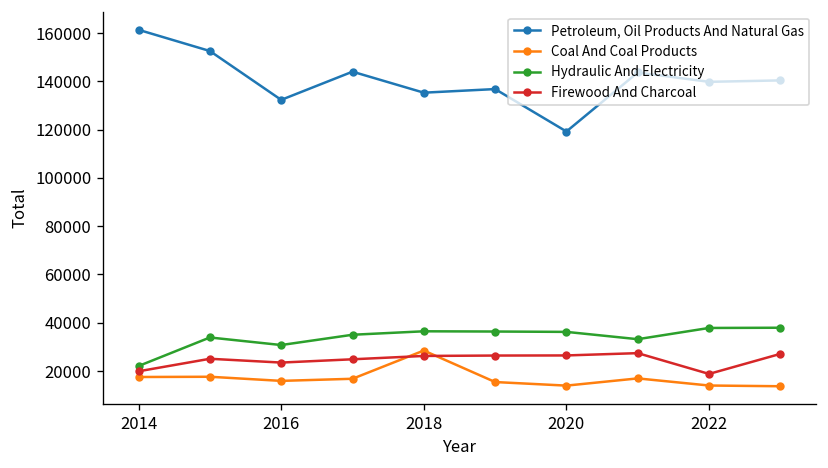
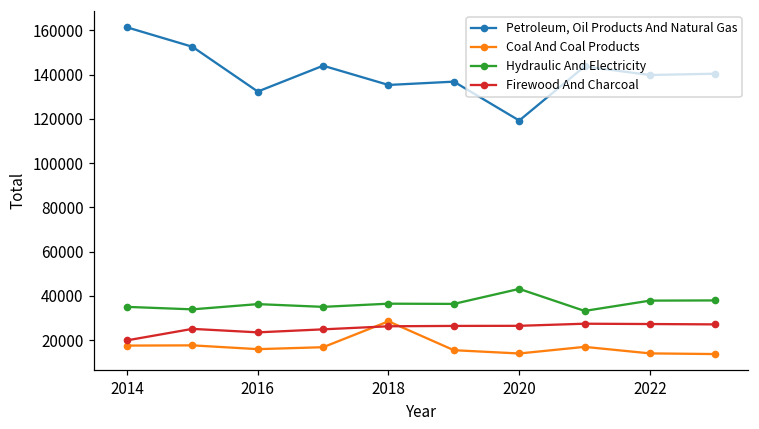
  {
    "Petroleum, Oil Products And Natural Gas": {
      "2014": 161000,
      "2016": 132000,
      "2018": 135000,
      "2020": 119000
    },
    "Coal And Coal Products": {
      "2014": 18000,
      "2016": 16000,
      "2018": 28000,
      "2020": 14000,
      "2022": 14000
    },
    "Hydraulic And Electricity": {
-     "2014": 22000,
-     "2016": 31000,
+     "2014": 35000,
+     "2016": 36000,
      "2018": 36000,
-     "2020": 36000,
+     "2020": 43000,
      "2022": 38000
    },
    "Firewood And Charcoal": {
      "2014": 20000,
      "2016": 24000,
      "2018": 26000,
      "2020": 26000,
-     "2022": 19000
+     "2022": 27000
    }
  }
